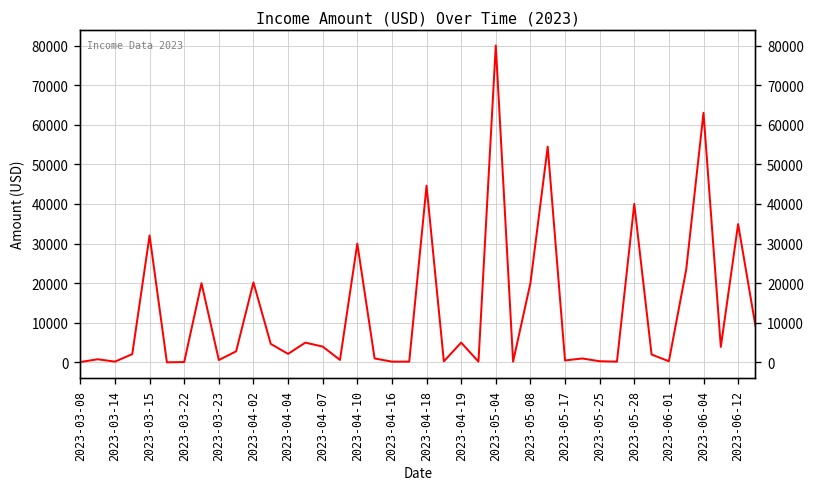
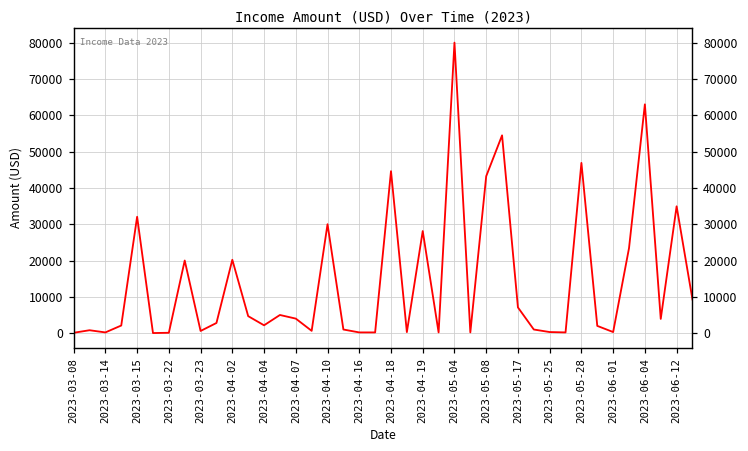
  {
    "2023-03-08": 0,
    "2023-03-15": 32000,
    "2023-03-22": 0,
    "2023-04-02": 20000,
    "2023-04-16": 0,
-   "2023-04-19": 5000,
+   "2023-04-19": 28000,
    "2023-05-04": 80000,
-   "2023-05-08": 20000,
-   "2023-05-17": 1000,
-   "2023-05-28": 40000,
+   "2023-05-08": 43000,
+   "2023-05-17": 7000,
+   "2023-05-28": 47000,
    "2023-06-04": 63000,
    "2023-06-12": 35000
  }
